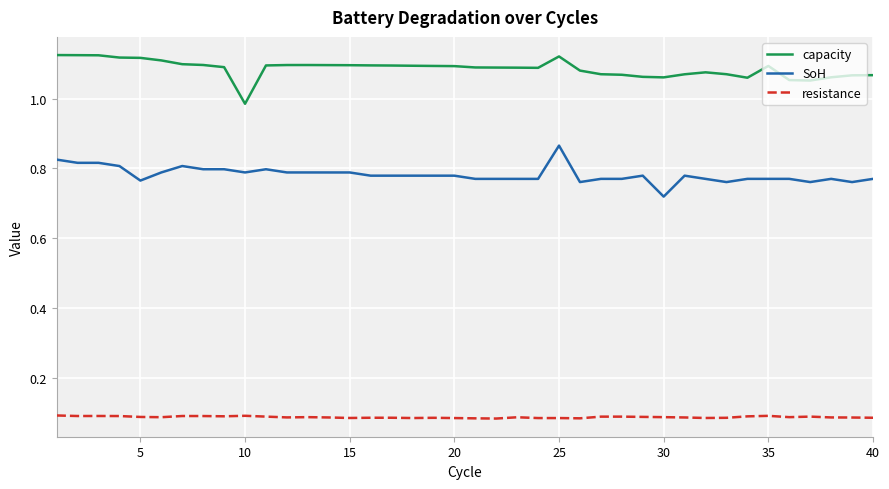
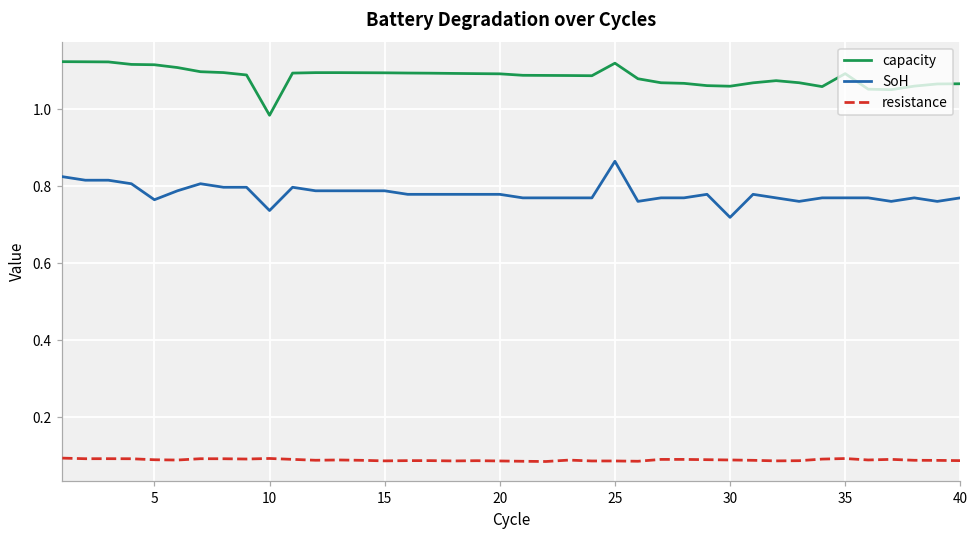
  {
    "capacity": {
      "5": 1.12,
      "10": 0.98,
      "15": 1.10,
      "20": 1.09,
      "25": 1.12,
      "30": 1.06,
      "40": 1.07
    },
    "SoH": {
      "5": 0.77,
-     "10": 0.79,
+     "10": 0.74,
      "15": 0.79,
      "20": 0.78,
      "25": 0.87,
      "30": 0.72,
      "35": 0.77,
      "40": 0.77
    },
    "resistance": {
      "5": 0.09,
      "10": 0.09,
      "15": 0.09,
      "20": 0.09,
      "25": 0.09,
      "30": 0.09,
      "35": 0.09,
      "40": 0.09
    }
  }
